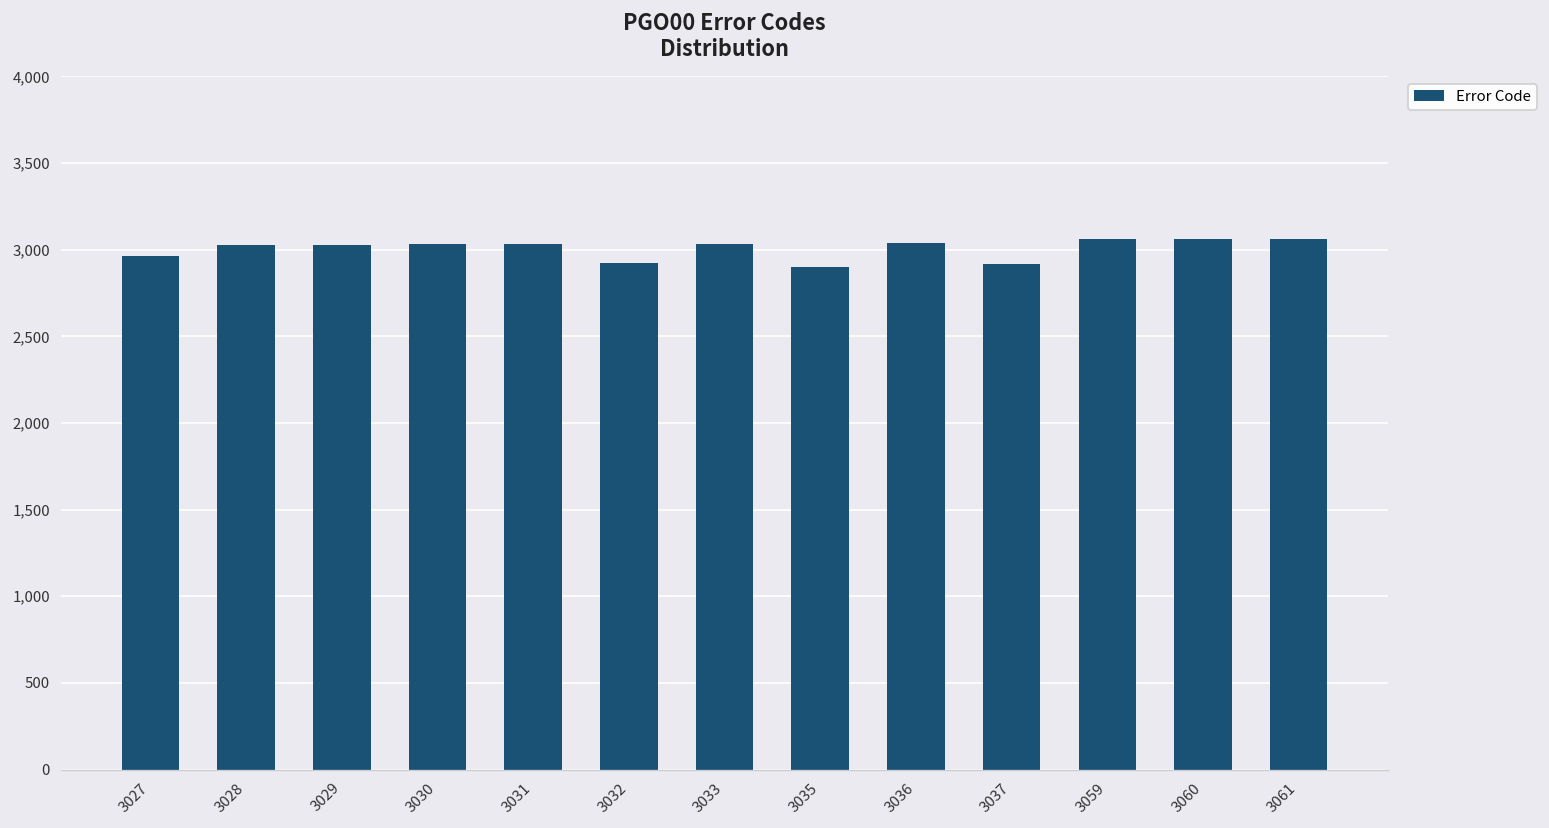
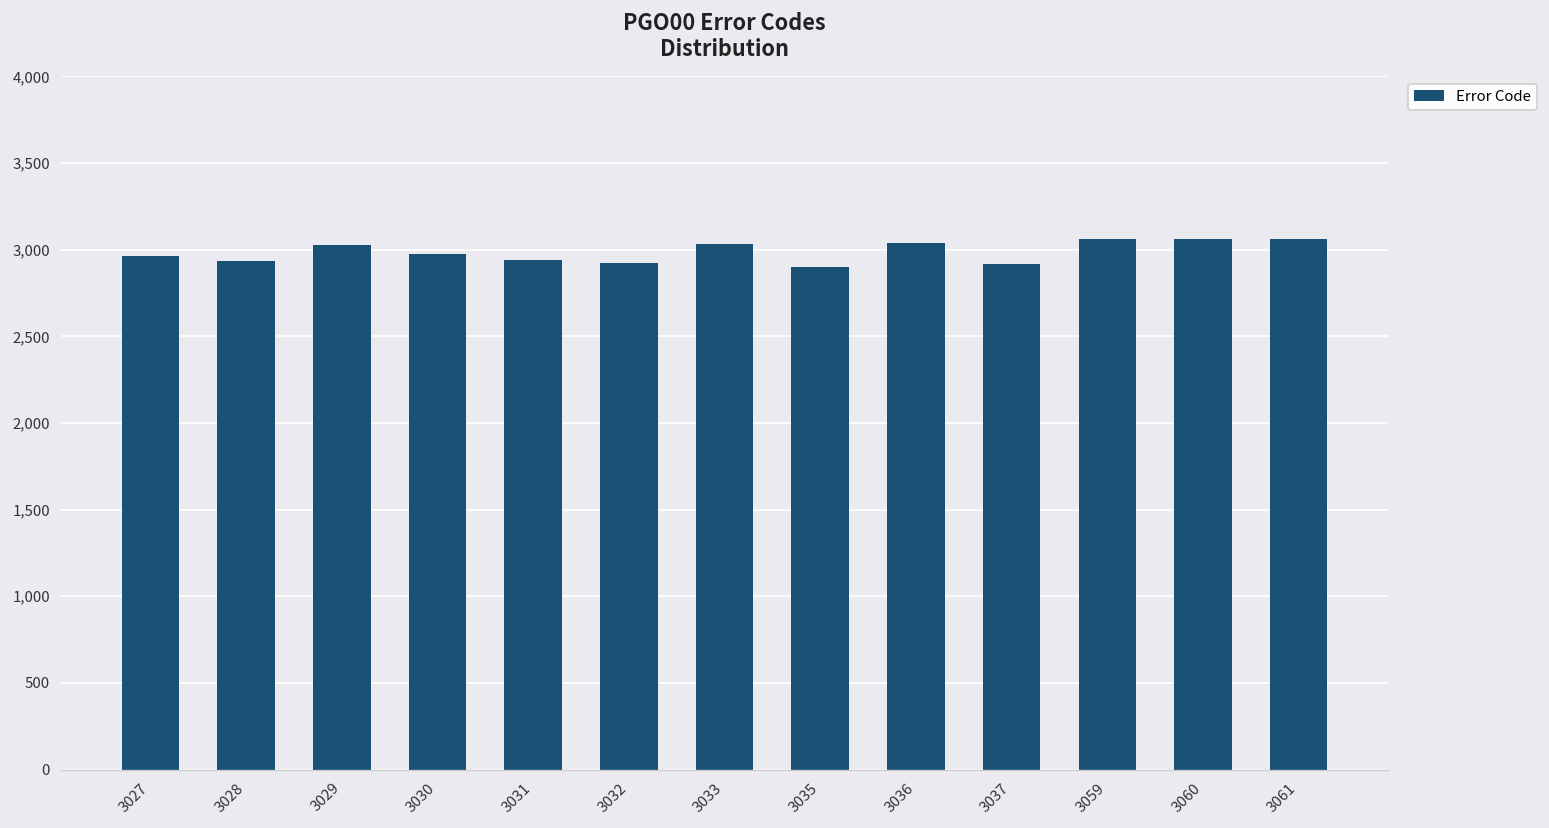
  {
    "3027": "2,960",
-   "3028": "3,030",
+   "3028": "2,940",
    "3029": "3,030",
-   "3030": "3,030",
-   "3031": "3,030",
+   "3030": "2,970",
+   "3031": "2,940",
    "3032": "2,920",
    "3033": "3,030",
    "3035": "2,900",
    "3036": "3,040",
    "3037": "2,920",
    "3059": "3,060",
    "3060": "3,060",
    "3061": "3,060"
  }
